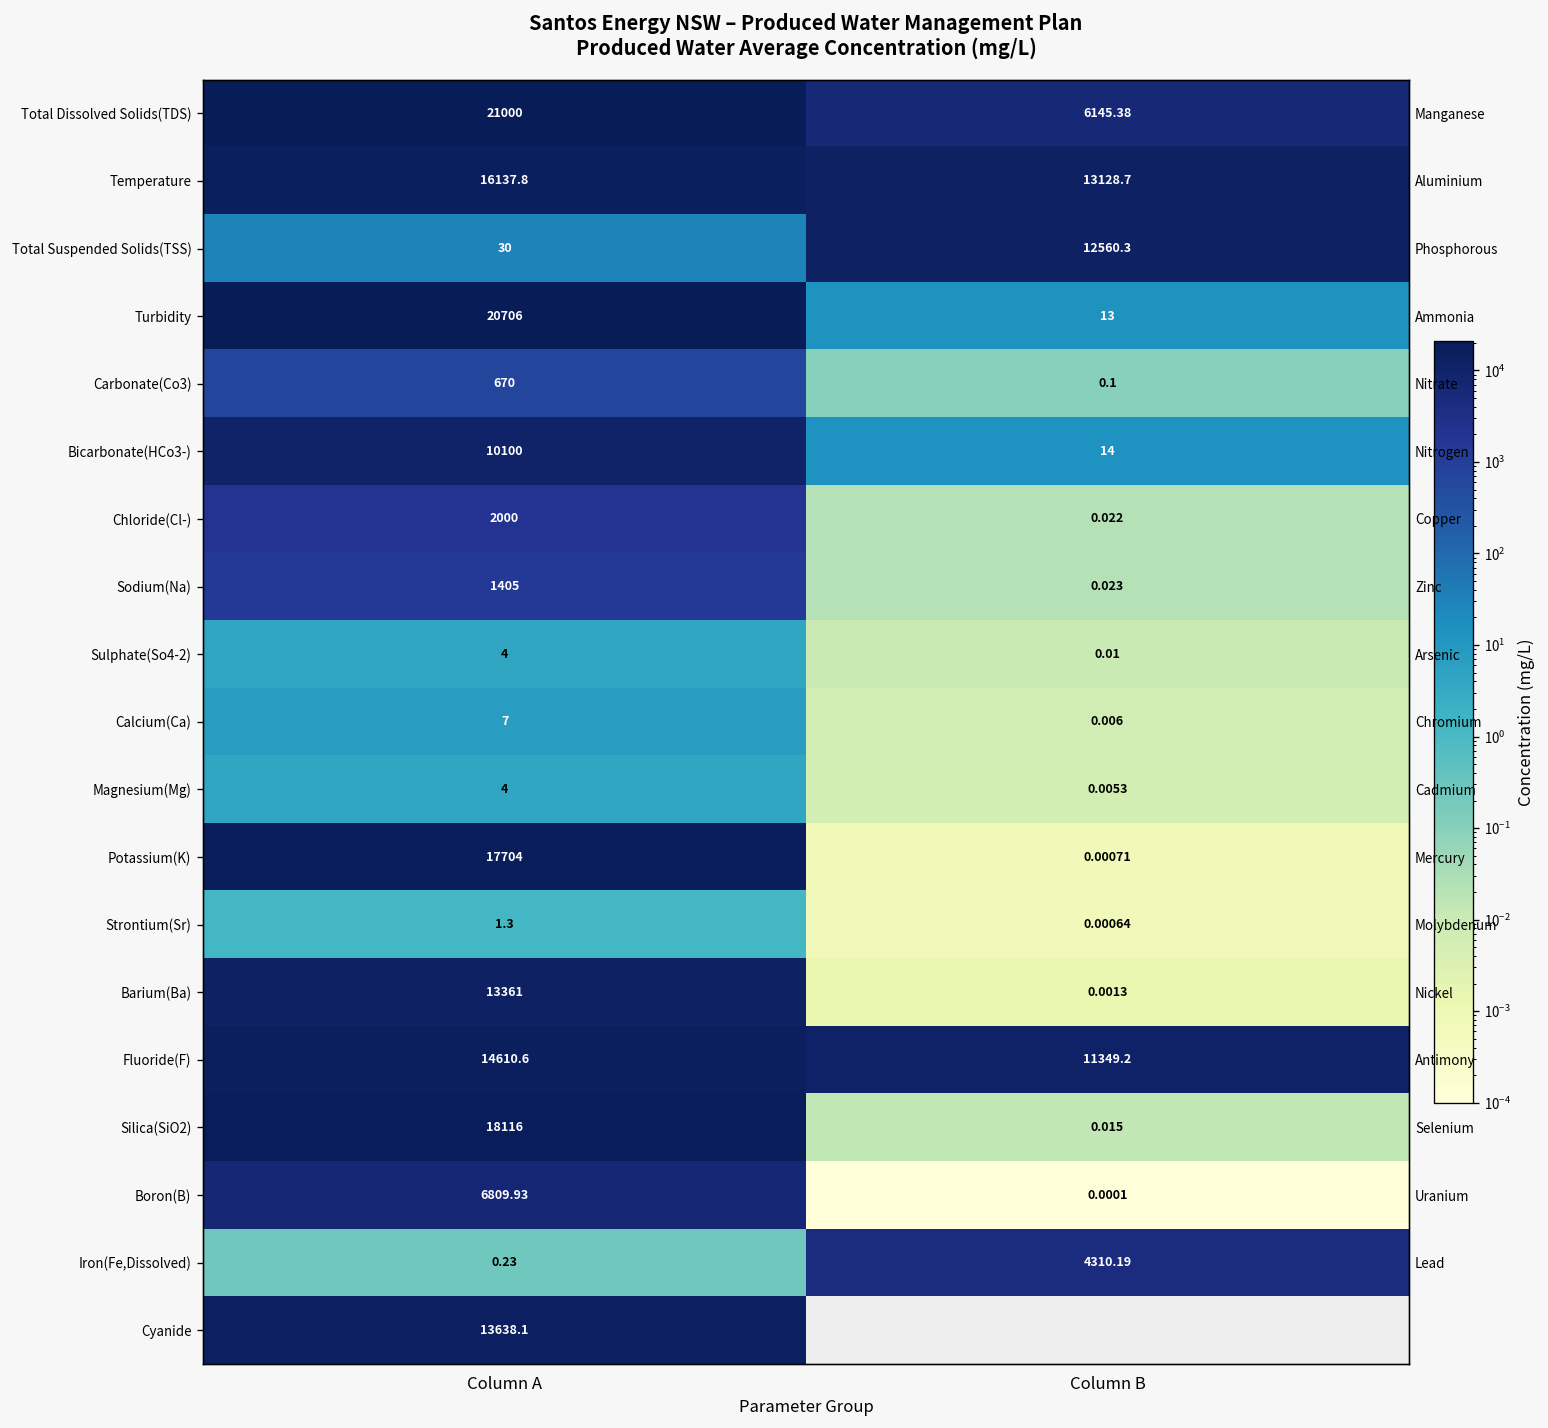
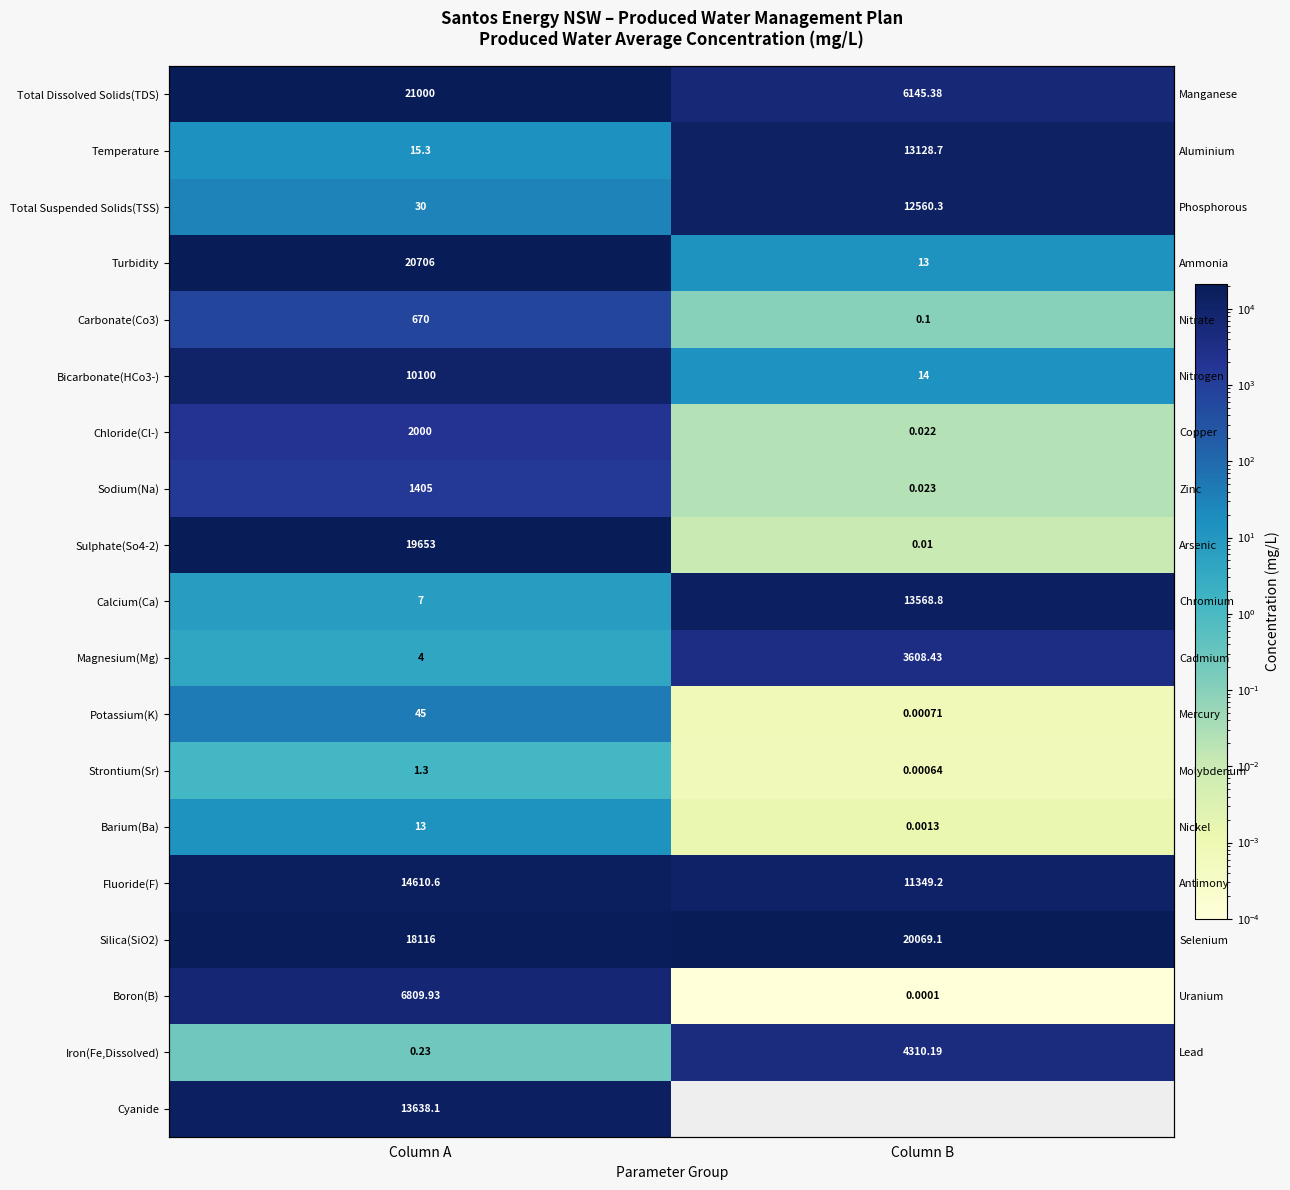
  {
    "Total Dissolved Solids(TDS)": {
      "Column A": 21000,
      "Column B": 6145.38
    },
    "Temperature": {
-     "Column A": 16137.8,
+     "Column A": 15.3,
      "Column B": 13128.7
    },
    "Total Suspended Solids(TSS)": {
      "Column A": 30,
      "Column B": 12560.3
    },
    "Turbidity": {
      "Column A": 20706,
      "Column B": 13
    },
    "Carbonate(Co3)": {
      "Column A": 670,
      "Column B": 0.1
    },
    "Bicarbonate(HCo3-)": {
      "Column A": 10100,
      "Column B": 14
    },
    "Chloride(Cl-)": {
      "Column A": 2000,
      "Column B": 0.022
    },
    "Sodium(Na)": {
      "Column A": 1405,
      "Column B": 0.023
    },
    "Sulphate(So4-2)": {
-     "Column A": 4,
+     "Column A": 19653,
      "Column B": 0.01
    },
    "Calcium(Ca)": {
      "Column A": 7,
-     "Column B": 0.006
+     "Column B": 13568.8
    },
    "Magnesium(Mg)": {
      "Column A": 4,
-     "Column B": 0.0053
+     "Column B": 3608.43
    },
    "Potassium(K)": {
-     "Column A": 17704,
+     "Column A": 45,
      "Column B": 0.00071
    },
    "Strontium(Sr)": {
      "Column A": 1.3,
      "Column B": 0.00064
    },
    "Barium(Ba)": {
-     "Column A": 13361,
+     "Column A": 13,
      "Column B": 0.0013
    },
    "Fluoride(F)": {
      "Column A": 14610.6,
      "Column B": 11349.2
    },
    "Silica(SiO2)": {
      "Column A": 18116,
-     "Column B": 0.015
+     "Column B": 20069.1
    },
    "Boron(B)": {
      "Column A": 6809.93,
      "Column B": 0.0001
    },
    "Iron(Fe,Dissolved)": {
      "Column A": 0.23,
      "Column B": 4310.19
    },
    "Cyanide": {
      "Column A": 13638.1
    }
  }
